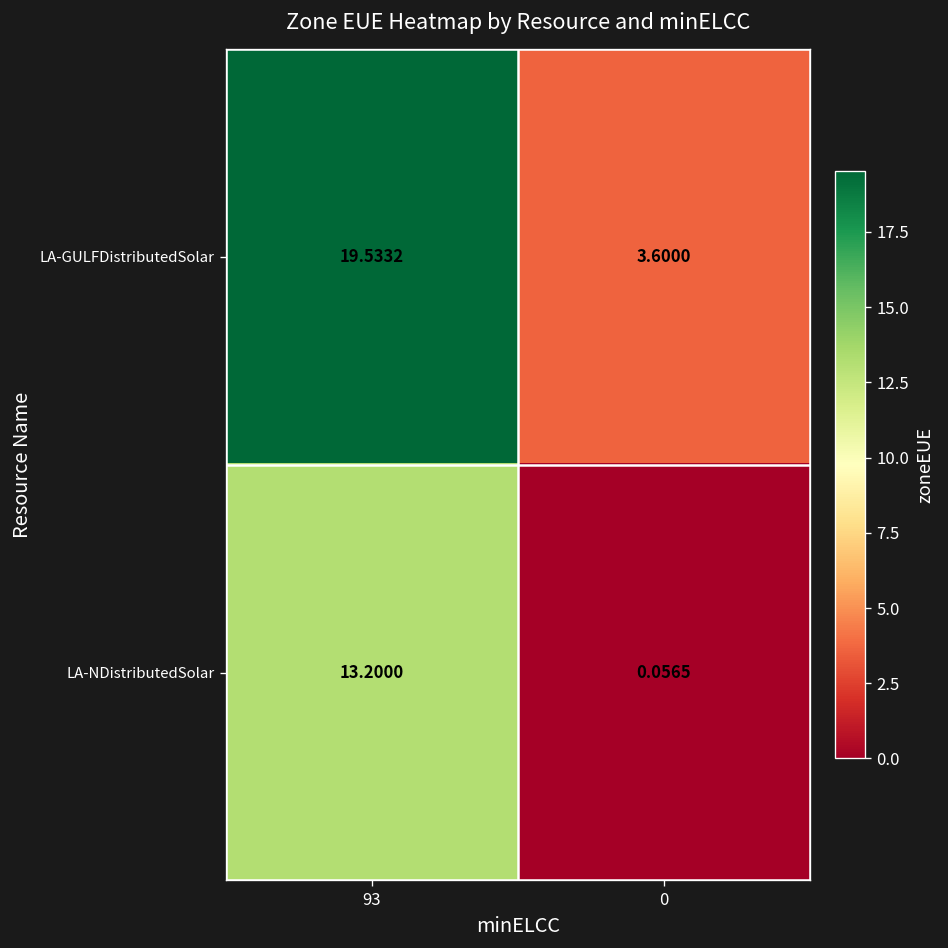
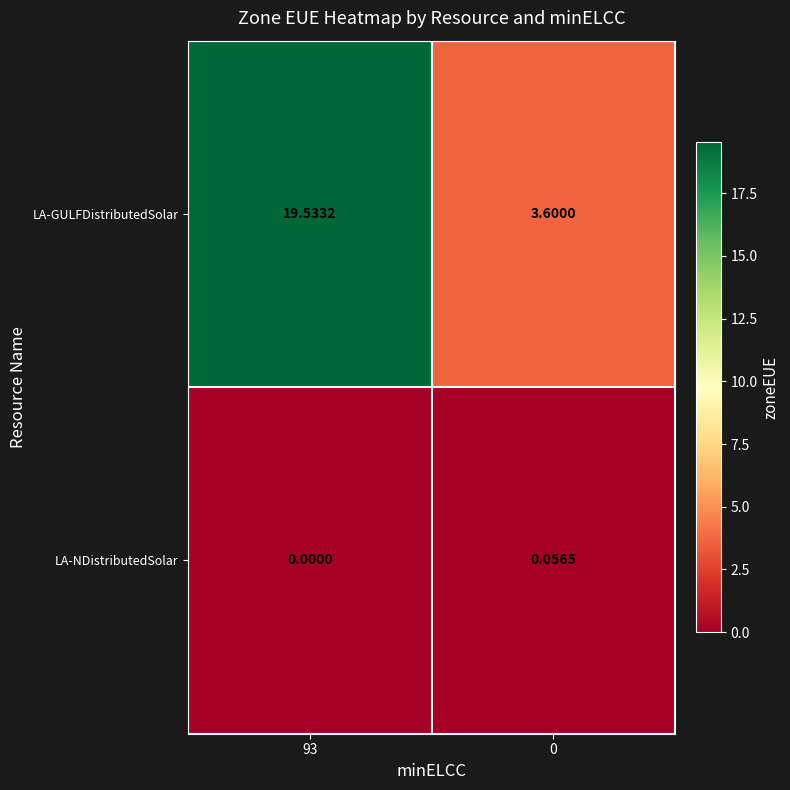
  {
    "LA-GULFDistributedSolar": {
      "93": 19.5332,
      "0": 3.6000
    },
    "LA-NDistributedSolar": {
-     "93": 13.2000,
+     "93": 0.0000,
      "0": 0.0565
    }
  }
